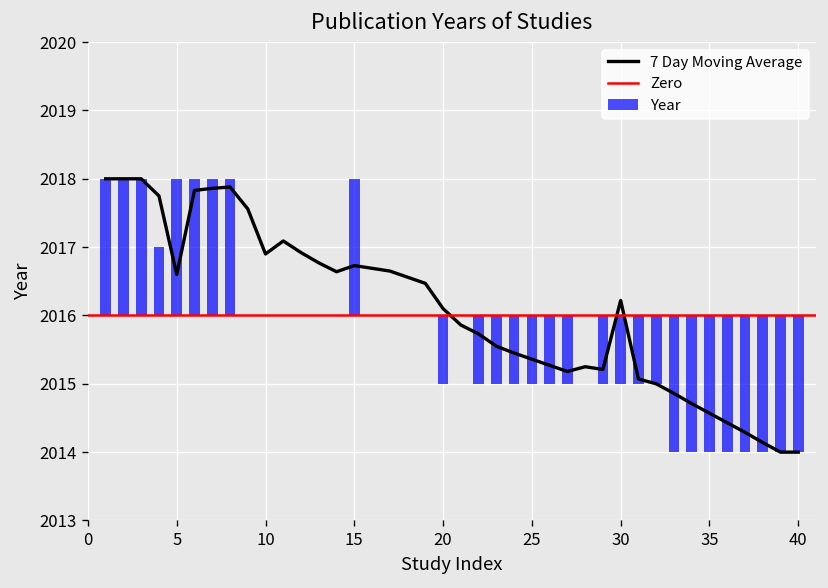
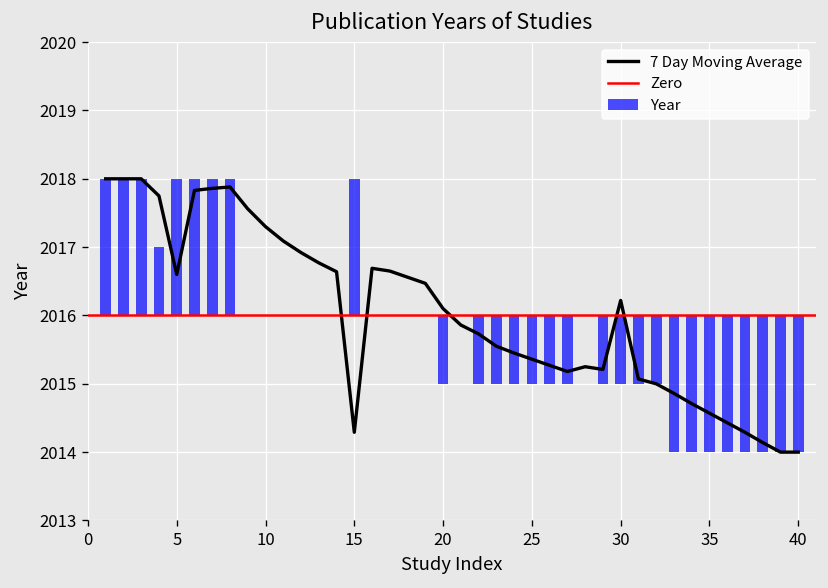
  {
    "Year": {
      "5": 2018.0,
      "15": 2018.0,
      "20": 2015.0,
      "25": 2015.0,
      "30": 2015.0,
      "35": 2014.0,
      "40": 2014.0
    },
    "7 Day Moving Average": {
      "5": 2016.6,
-     "10": 2016.9,
-     "15": 2016.7,
+     "10": 2017.3,
+     "15": 2014.3,
      "20": 2016.1,
      "25": 2015.4,
      "30": 2016.2,
      "35": 2014.6,
      "40": 2014.0
    }
  }
